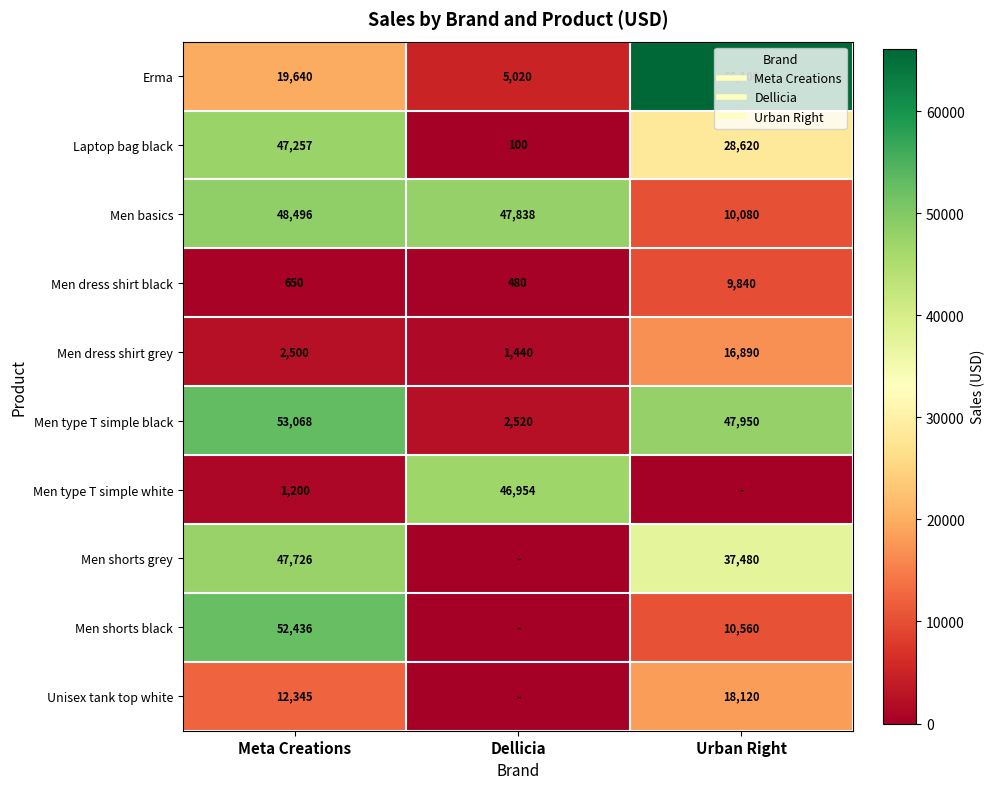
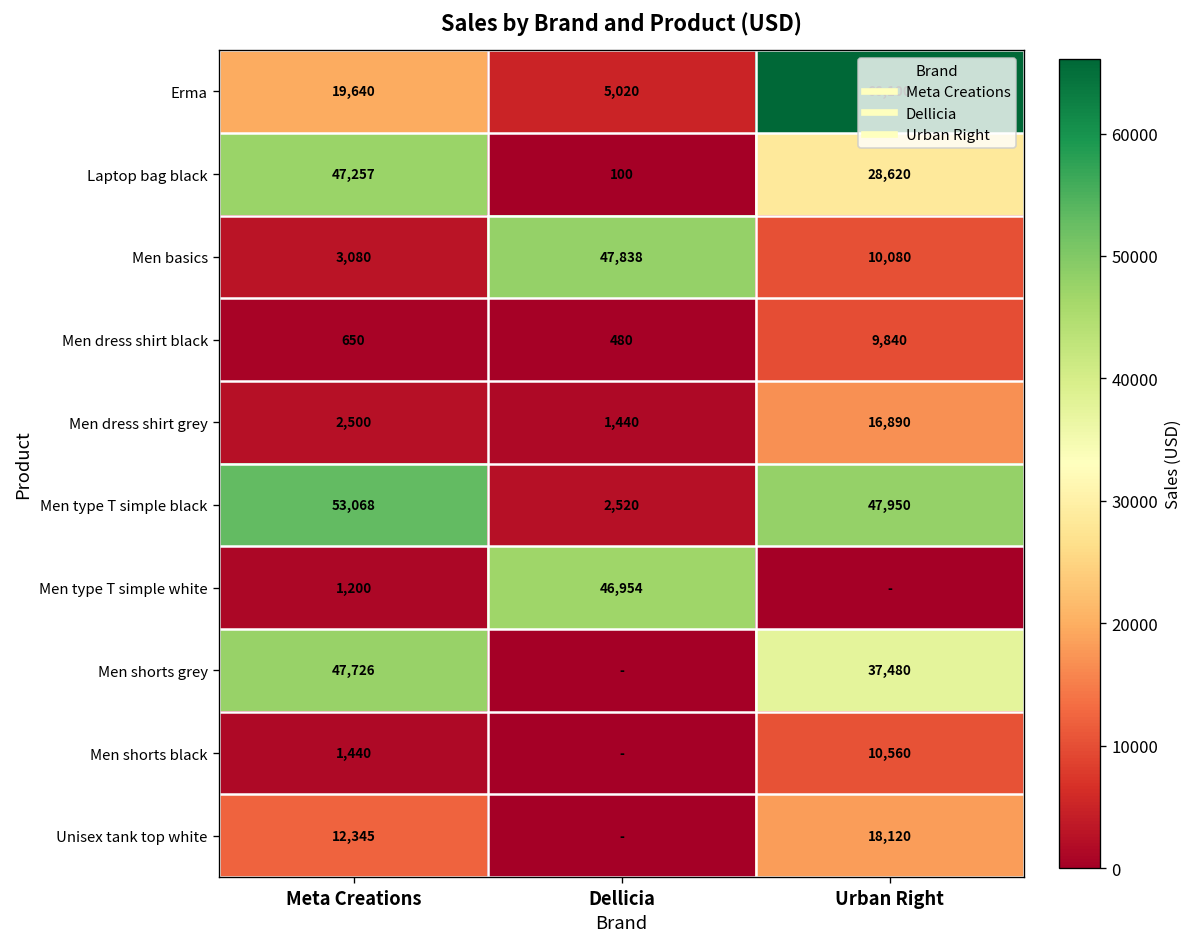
  {
    "Erma": {
      "Meta Creations": "19,640",
      "Dellicia": "5,020"
    },
    "Laptop bag black": {
      "Meta Creations": "47,257",
      "Dellicia": "100",
      "Urban Right": "28,620"
    },
    "Men basics": {
-     "Meta Creations": "48,496",
+     "Meta Creations": "3,080",
      "Dellicia": "47,838",
      "Urban Right": "10,080"
    },
    "Men dress shirt black": {
      "Meta Creations": "650",
      "Dellicia": "480",
      "Urban Right": "9,840"
    },
    "Men dress shirt grey": {
      "Meta Creations": "2,500",
      "Dellicia": "1,440",
      "Urban Right": "16,890"
    },
    "Men type T simple black": {
      "Meta Creations": "53,068",
      "Dellicia": "2,520",
      "Urban Right": "47,950"
    },
    "Men type T simple white": {
      "Meta Creations": "1,200",
      "Dellicia": "46,954"
    },
    "Men shorts grey": {
      "Meta Creations": "47,726",
      "Urban Right": "37,480"
    },
    "Men shorts black": {
-     "Meta Creations": "52,436",
+     "Meta Creations": "1,440",
      "Urban Right": "10,560"
    },
    "Unisex tank top white": {
      "Meta Creations": "12,345",
      "Urban Right": "18,120"
    }
  }
